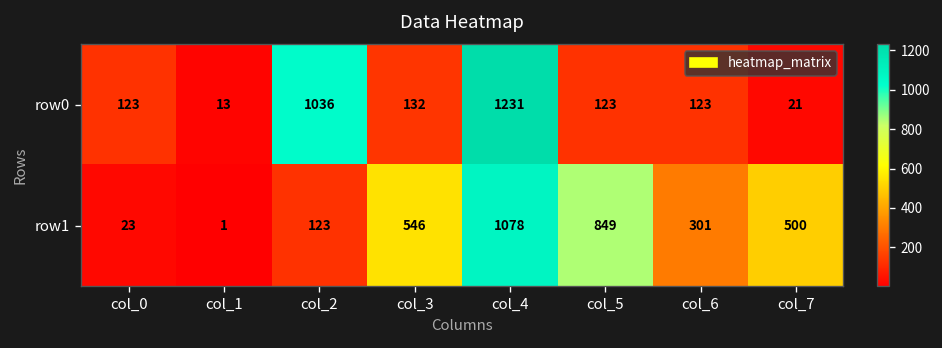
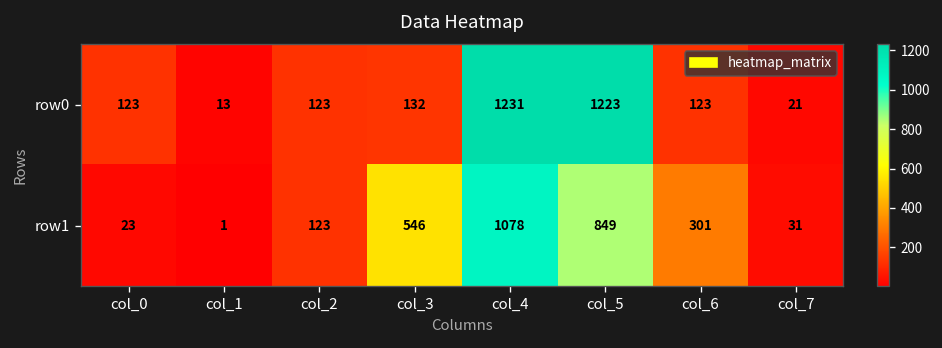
  {
    "row0": {
      "col_0": 123,
      "col_1": 13,
-     "col_2": 1036,
+     "col_2": 123,
      "col_3": 132,
      "col_4": 1231,
-     "col_5": 123,
+     "col_5": 1223,
      "col_6": 123,
      "col_7": 21
    },
    "row1": {
      "col_0": 23,
      "col_1": 1,
      "col_2": 123,
      "col_3": 546,
      "col_4": 1078,
      "col_5": 849,
      "col_6": 301,
-     "col_7": 500
+     "col_7": 31
    }
  }
